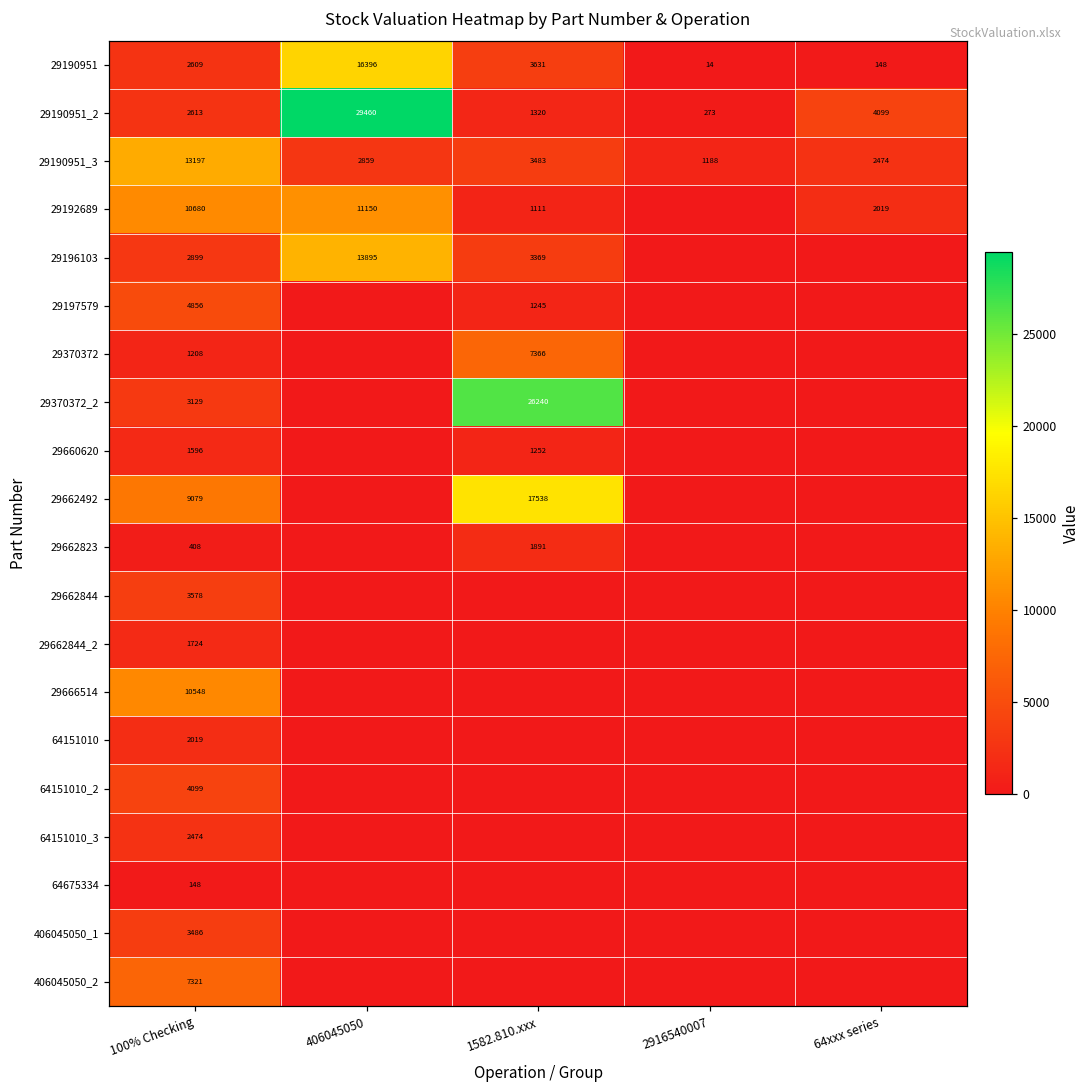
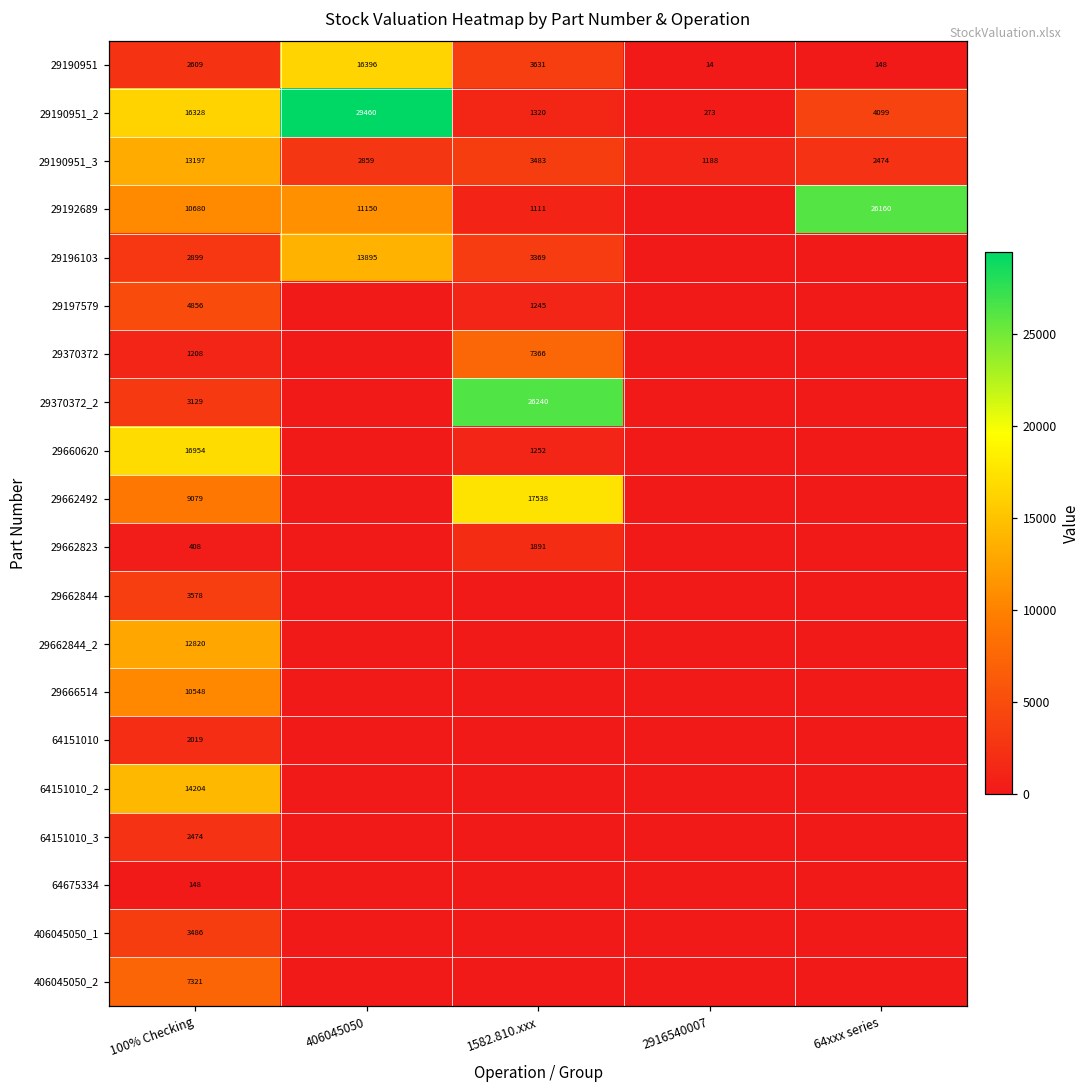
  {
    "29190951": {
      "100% Checking": 2609,
      "406045050": 16396,
      "1582.810.xxx": 3631,
      "2916540007": 14,
      "64xxx series": 148
    },
    "29190951_2": {
-     "100% Checking": 2613,
+     "100% Checking": 16328,
      "406045050": 29460,
      "1582.810.xxx": 1320,
      "2916540007": 273,
      "64xxx series": 4099
    },
    "29190951_3": {
      "100% Checking": 13197,
      "406045050": 2859,
      "1582.810.xxx": 3483,
      "2916540007": 1188,
      "64xxx series": 2474
    },
    "29192689": {
      "100% Checking": 10680,
      "406045050": 11150,
      "1582.810.xxx": 1111,
-     "64xxx series": 2019
+     "64xxx series": 26160
    },
    "29196103": {
      "100% Checking": 2899,
      "406045050": 13895,
      "1582.810.xxx": 3369
    },
    "29197579": {
      "100% Checking": 4856,
      "1582.810.xxx": 1245
    },
    "29370372": {
      "100% Checking": 1208,
      "1582.810.xxx": 7366
    },
    "29370372_2": {
      "100% Checking": 3129,
      "1582.810.xxx": 26240
    },
    "29660620": {
-     "100% Checking": 1596,
+     "100% Checking": 16954,
      "1582.810.xxx": 1252
    },
    "29662492": {
      "100% Checking": 9079,
      "1582.810.xxx": 17538
    },
    "29662823": {
      "100% Checking": 408,
      "1582.810.xxx": 1891
    },
    "29662844": {
      "100% Checking": 3578
    },
    "29662844_2": {
-     "100% Checking": 1724
+     "100% Checking": 12820
    },
    "29666514": {
      "100% Checking": 10548
    },
    "64151010": {
      "100% Checking": 2019
    },
    "64151010_2": {
-     "100% Checking": 4099
+     "100% Checking": 14204
    },
    "64151010_3": {
      "100% Checking": 2474
    },
    "64675334": {
      "100% Checking": 148
    },
    "406045050_1": {
      "100% Checking": 3486
    },
    "406045050_2": {
      "100% Checking": 7321
    }
  }
